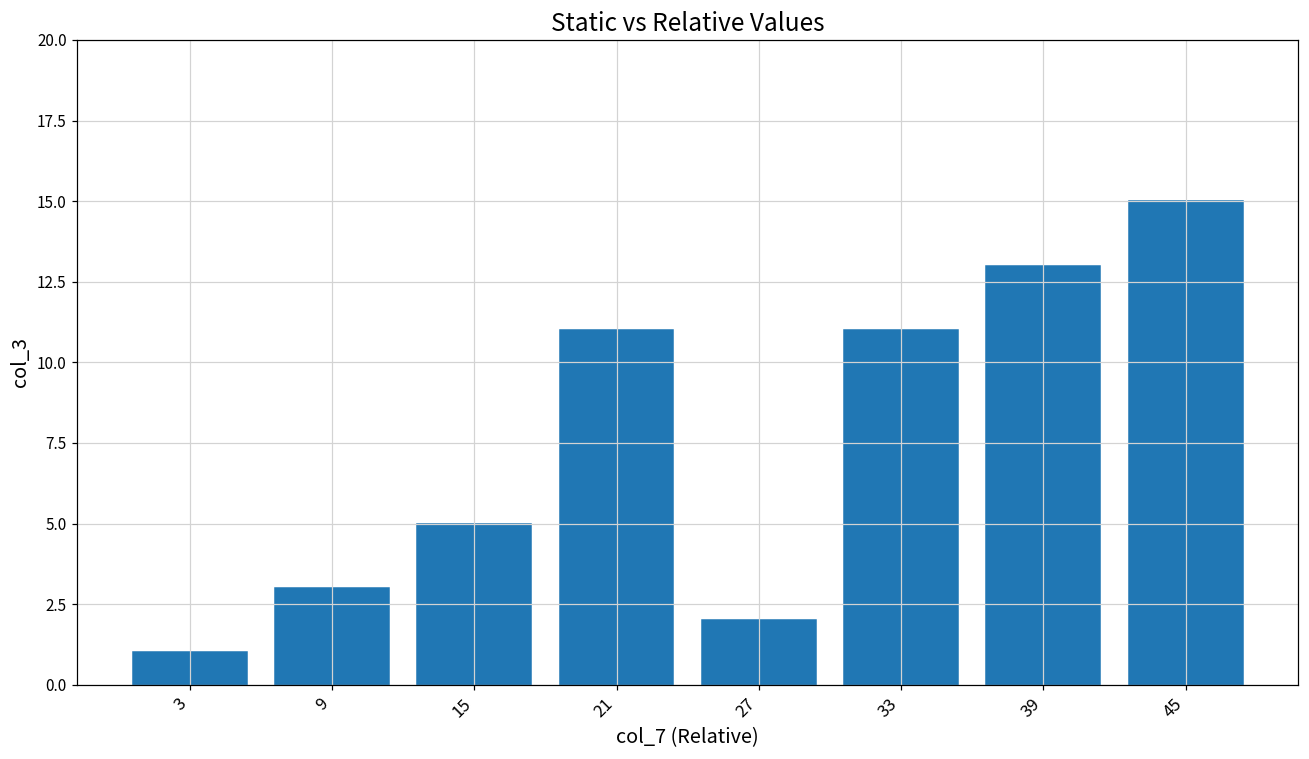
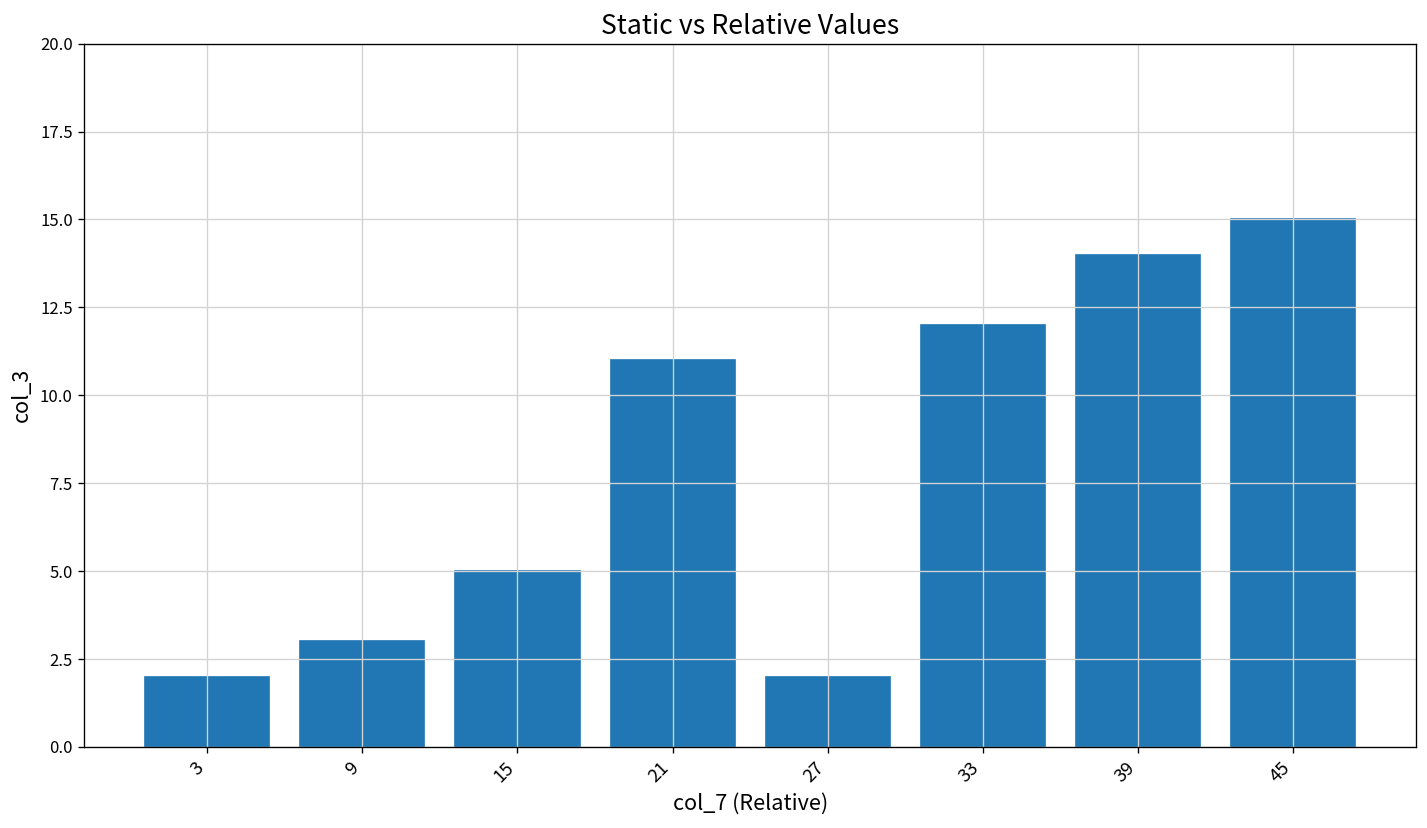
  {
-   "3": 1,
+   "3": 2,
    "9": 3,
    "15": 5,
    "21": 11,
    "27": 2,
-   "33": 11,
-   "39": 13,
+   "33": 12,
+   "39": 14,
    "45": 15
  }
